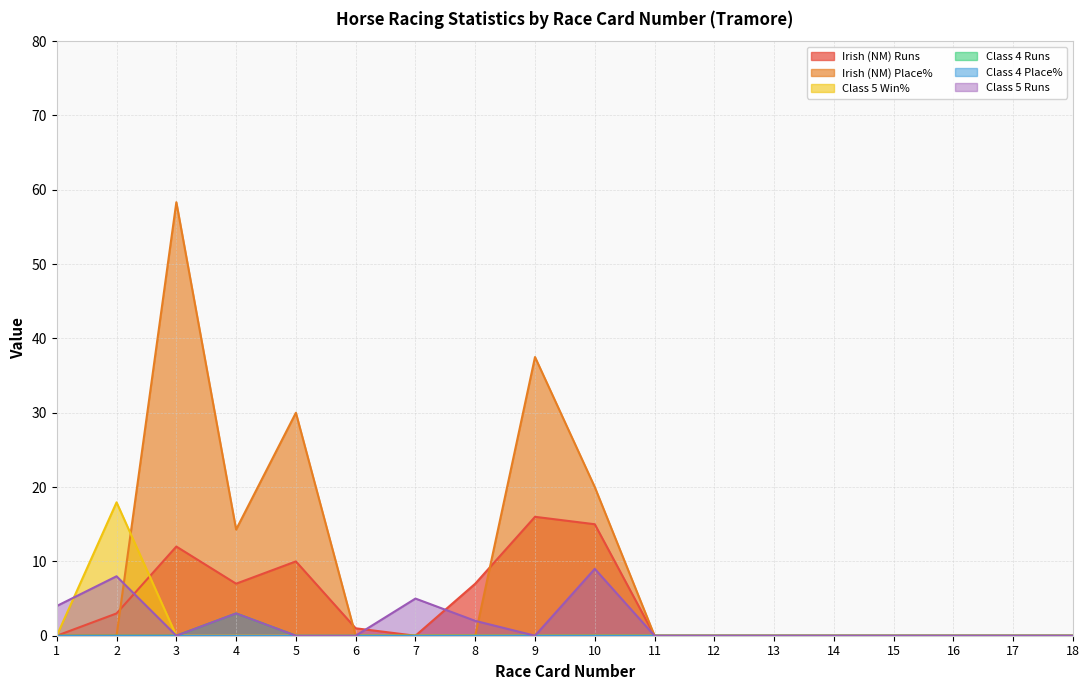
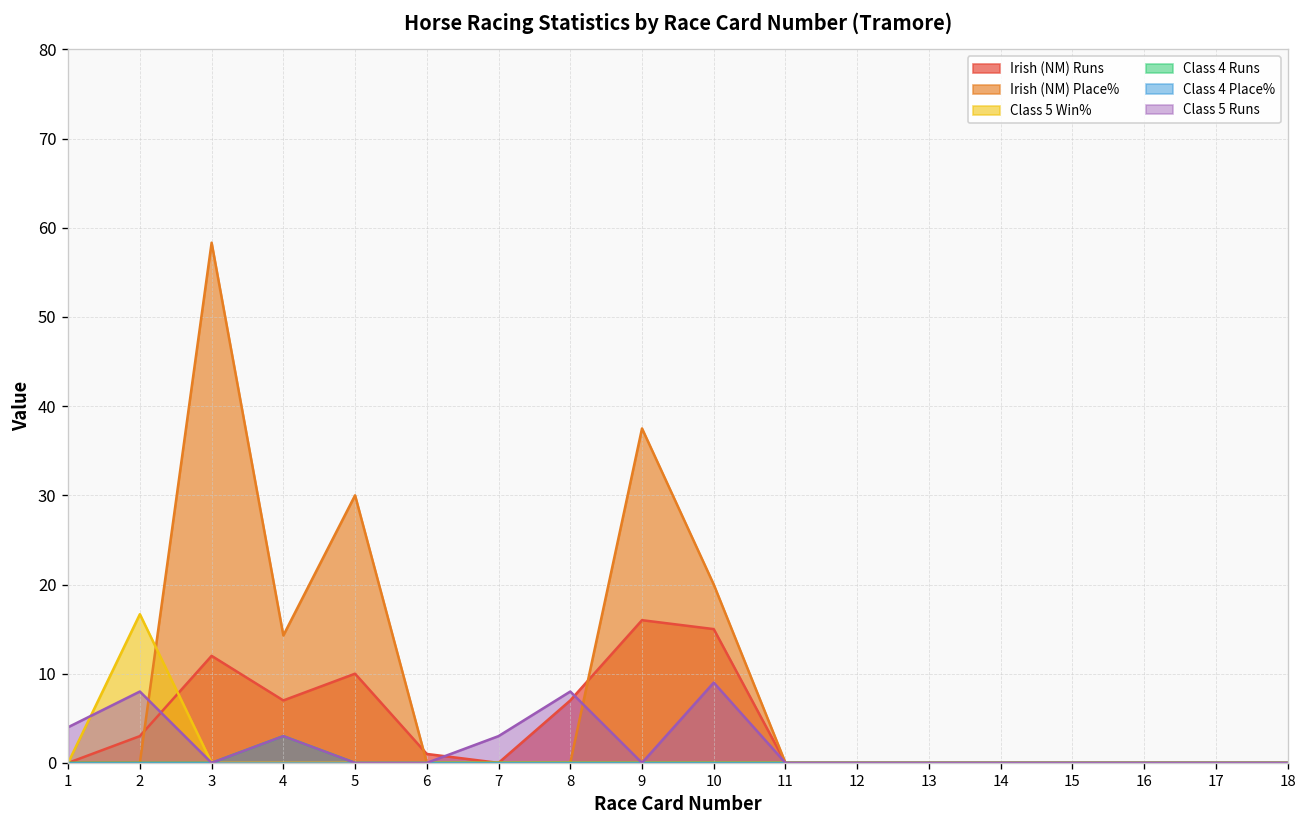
  {
    "Class 5 Win%": {
-     "2": 18
+     "2": 17
    },
    "Class 5 Runs": {
      "1": 4,
      "2": 8,
-     "7": 5,
-     "8": 2,
+     "7": 3,
+     "8": 8,
      "10": 9
    }
  }
